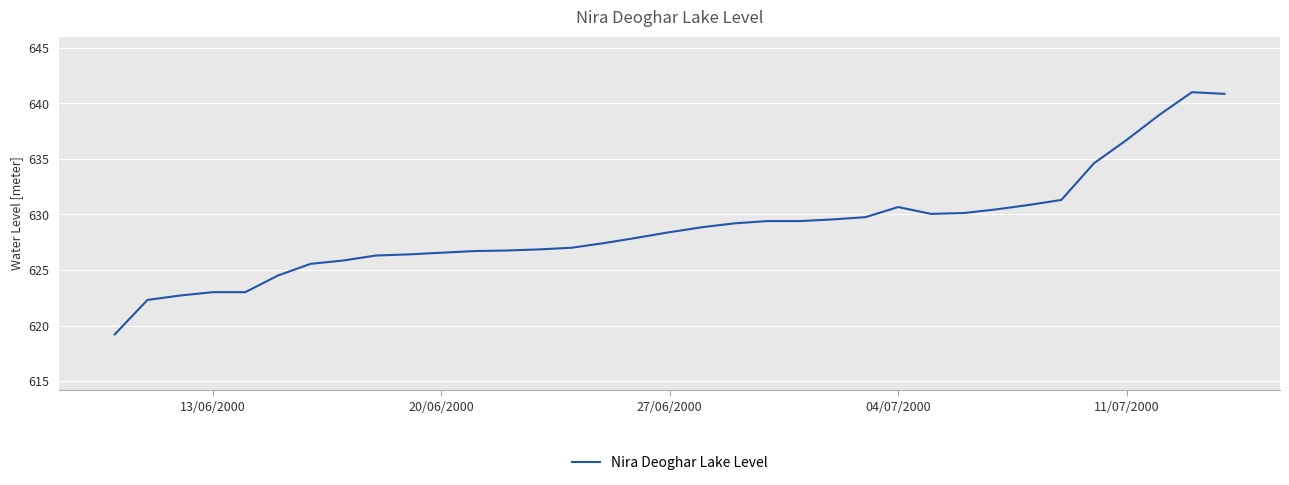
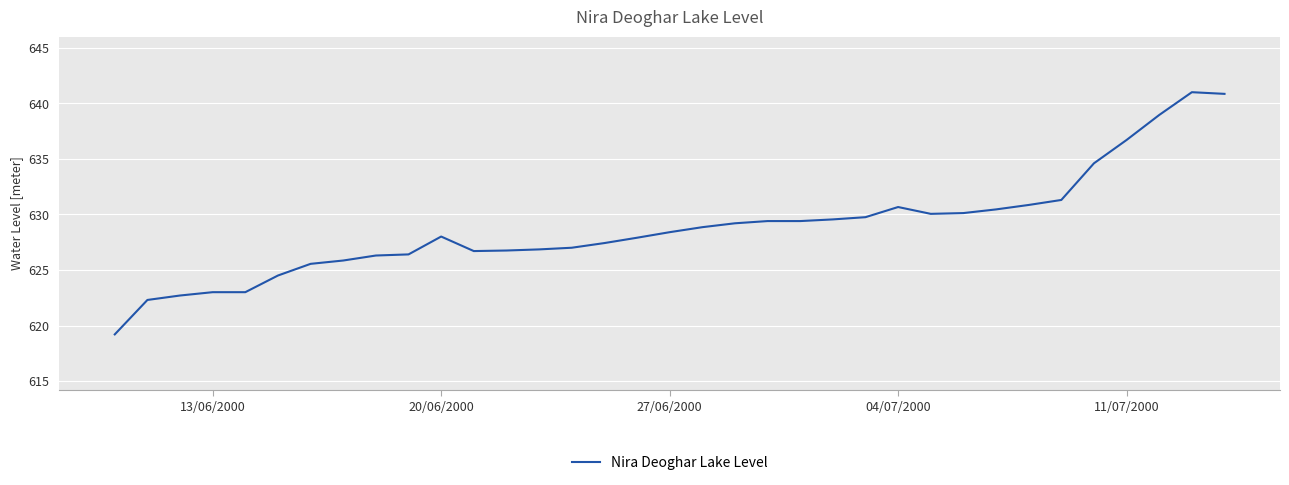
  {
    "13/06/2000": 623.0,
-   "20/06/2000": 626.5,
+   "20/06/2000": 628.0,
    "27/06/2000": 628.4,
    "04/07/2000": 630.7,
    "11/07/2000": 636.7
  }
